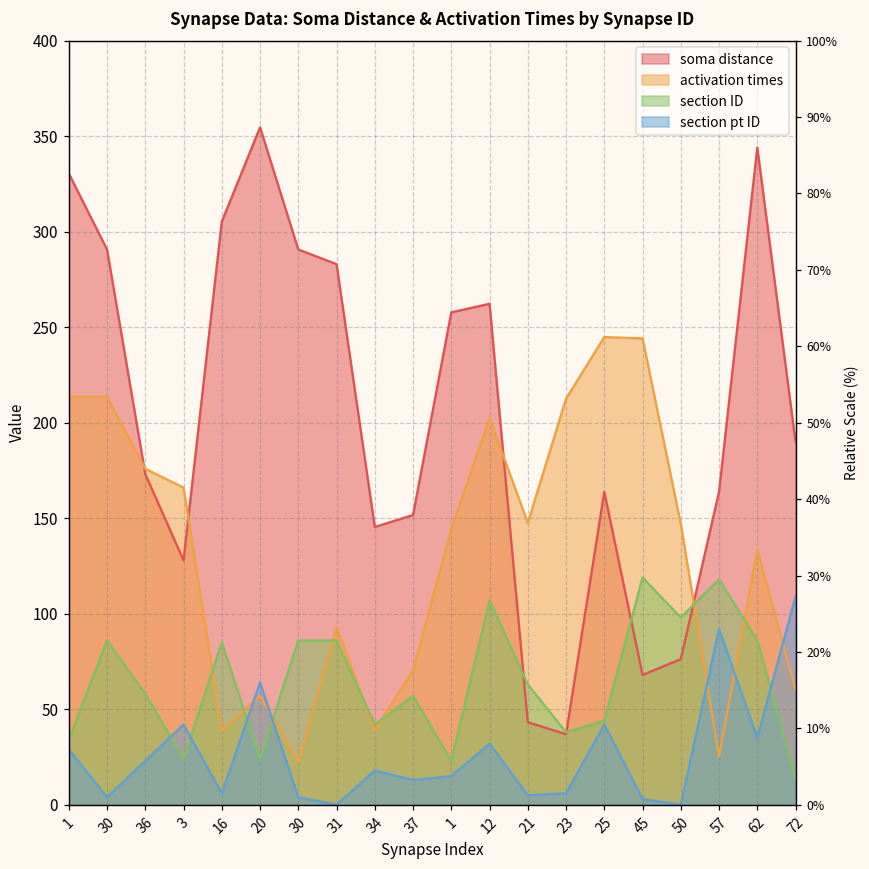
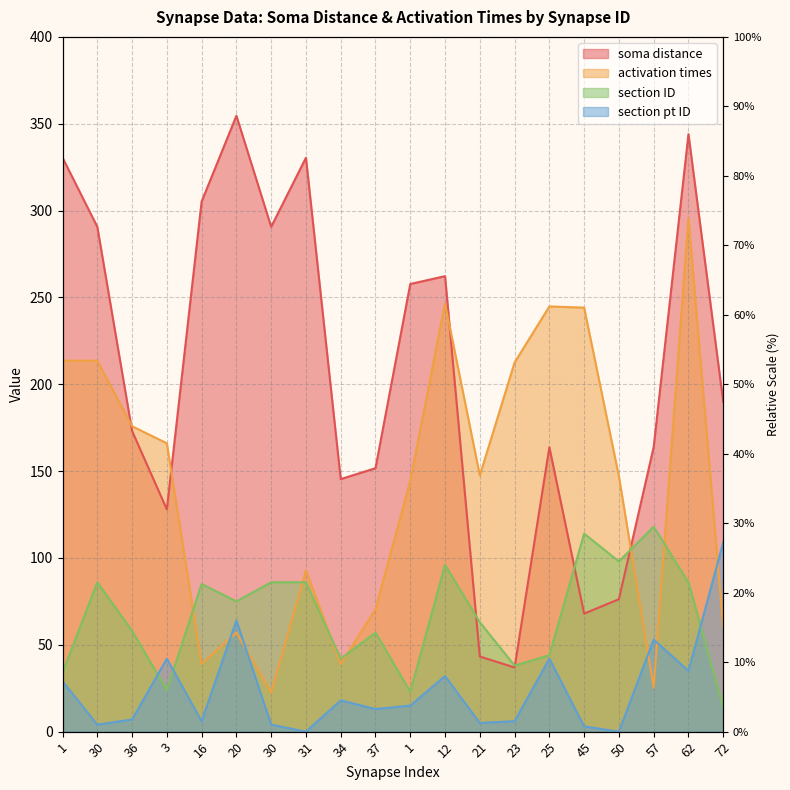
  {
    "soma distance": {
      "36": 173,
      "3": 128,
      "16": 305,
      "20": 355,
-     "31": 283,
+     "31": 330,
      "34": 145,
      "37": 152,
      "12": 262,
      "21": 43,
      "25": 164,
      "45": 68,
      "50": 76,
      "57": 164,
      "62": 344,
      "72": 190
    },
    "activation times": {
      "36": 176,
      "3": 166,
      "16": 39,
      "20": 57,
      "31": 93,
      "34": 39,
      "37": 70,
-     "12": 202,
+     "12": 247,
      "21": 148,
      "23": 213,
      "25": 245,
      "45": 244,
      "50": 147,
      "57": 25,
-     "62": 133,
+     "62": 296,
      "72": 60
    },
    "section ID": {
      "36": 58,
      "3": 24,
      "16": 85,
-     "20": 24,
+     "20": 75,
      "31": 86,
      "34": 42,
      "37": 57,
-     "12": 107,
+     "12": 96,
      "21": 63,
      "25": 44,
-     "45": 119,
+     "45": 114,
      "50": 98,
      "57": 118,
      "62": 86,
      "72": 14
    },
    "section pt ID": {
-     "36": 23,
+     "36": 7,
      "3": 42,
      "16": 6,
      "20": 64,
      "31": 0,
      "34": 18,
      "37": 13,
      "12": 32,
      "21": 5,
      "23": 6,
      "25": 42,
      "45": 3,
      "50": 0,
-     "57": 92,
+     "57": 53,
      "62": 35,
      "72": 109
    }
  }
